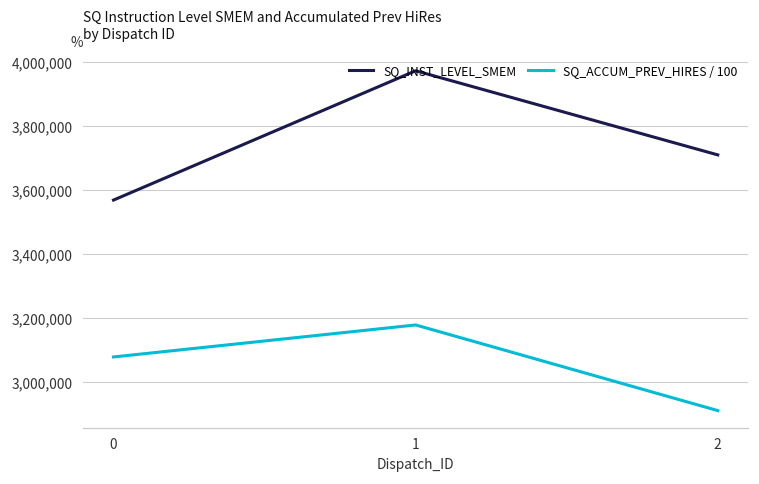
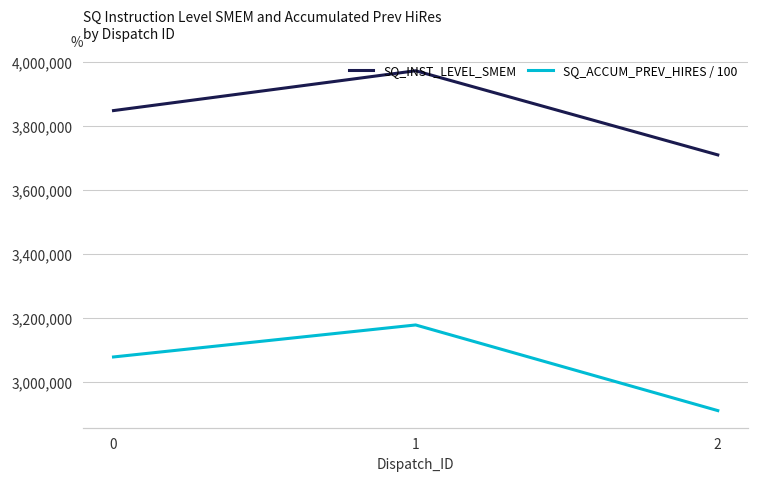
  {
    "SQ_INST_LEVEL_SMEM": {
-     "0": "3,570,000",
+     "0": "3,850,000",
      "1": "3,970,000",
      "2": "3,710,000"
    },
    "SQ_ACCUM_PREV_HIRES / 100": {
      "0": "3,080,000",
      "1": "3,180,000",
      "2": "2,910,000"
    }
  }
